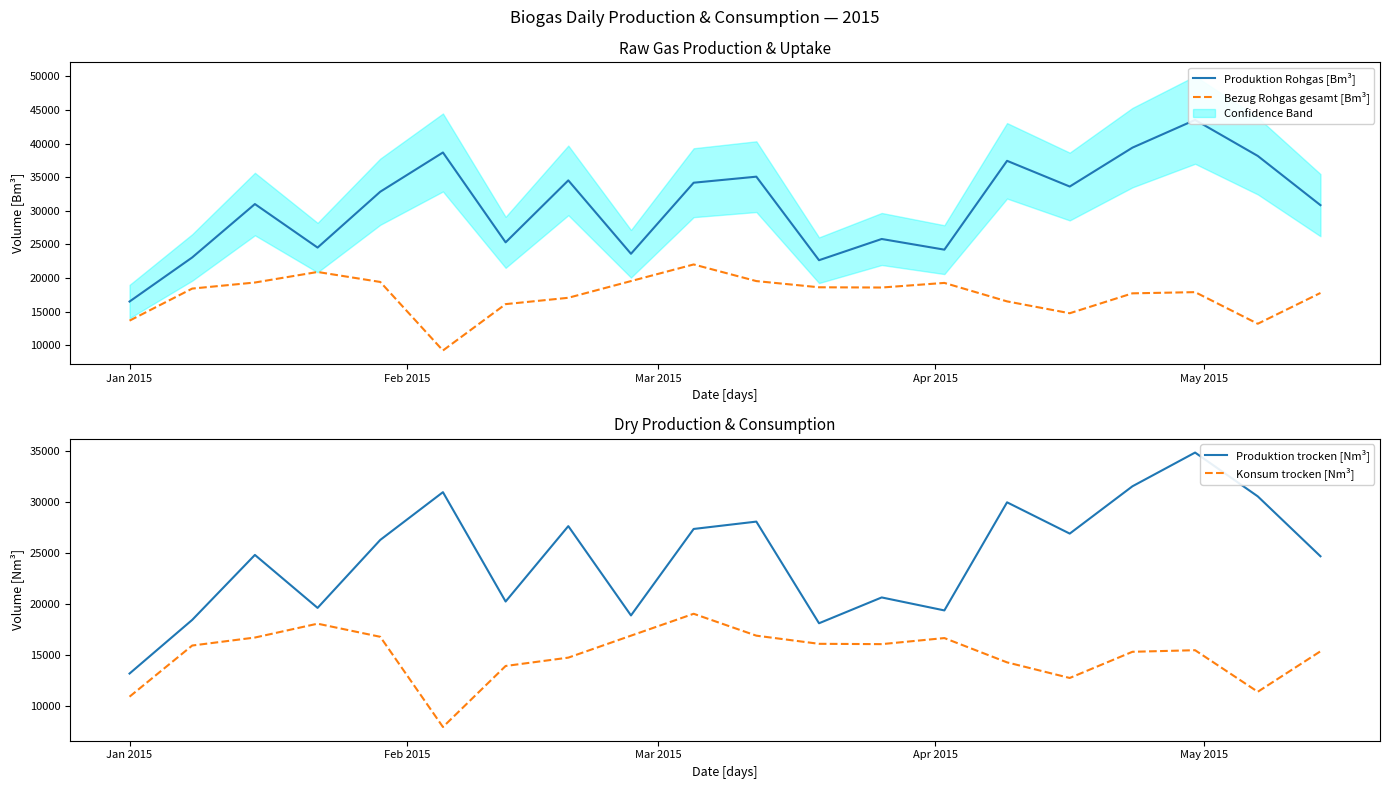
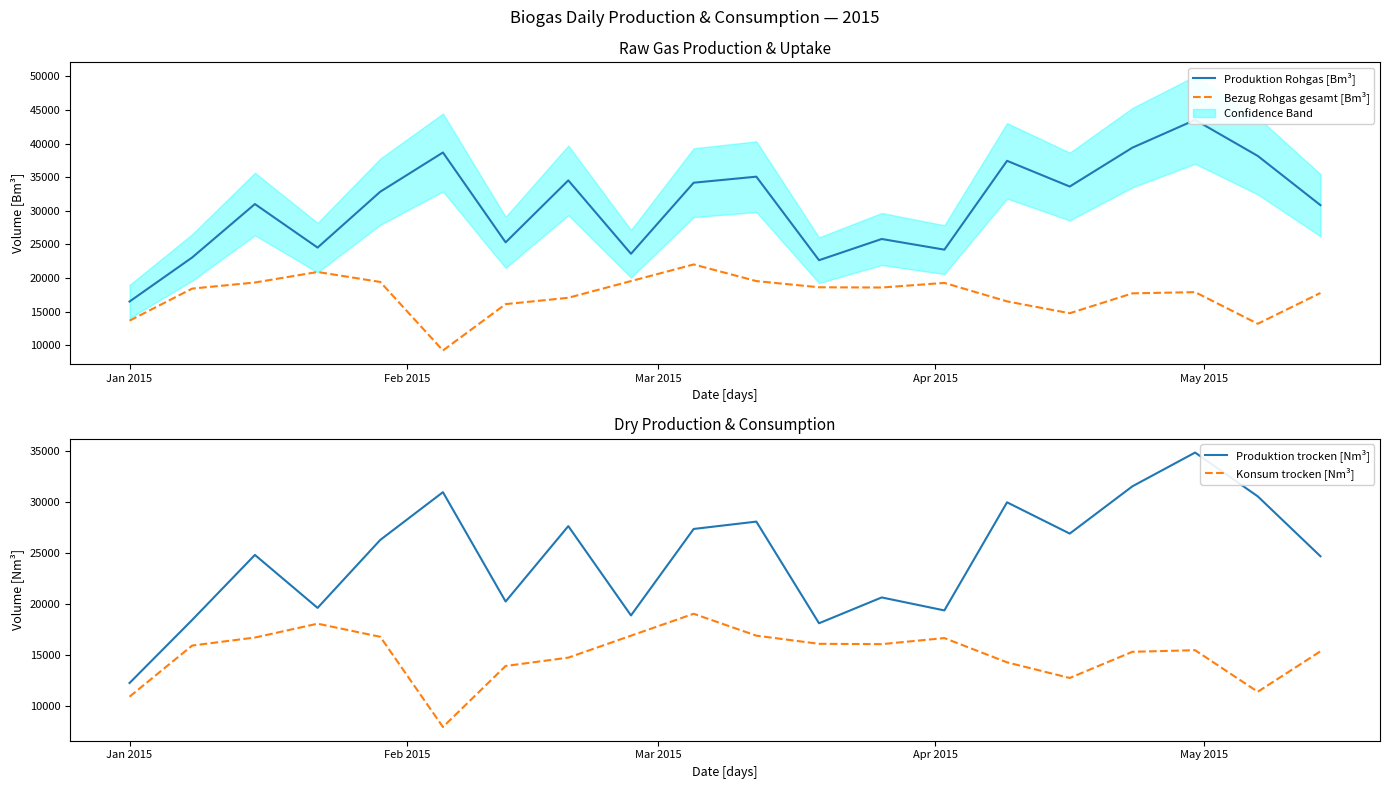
  {
    "Raw Gas Production & Uptake": {
      "Produktion Rohgas [Bm³]": {
        "Jan 2015": 16000
      },
      "Bezug Rohgas gesamt [Bm³]": {
        "Jan 2015": 14000
      }
    },
    "Dry Production & Consumption": {
      "Produktion trocken [Nm³]": {
-       "Jan 2015": 13200
+       "Jan 2015": 12300
      },
      "Konsum trocken [Nm³]": {
        "Jan 2015": 10900
      }
    }
  }
